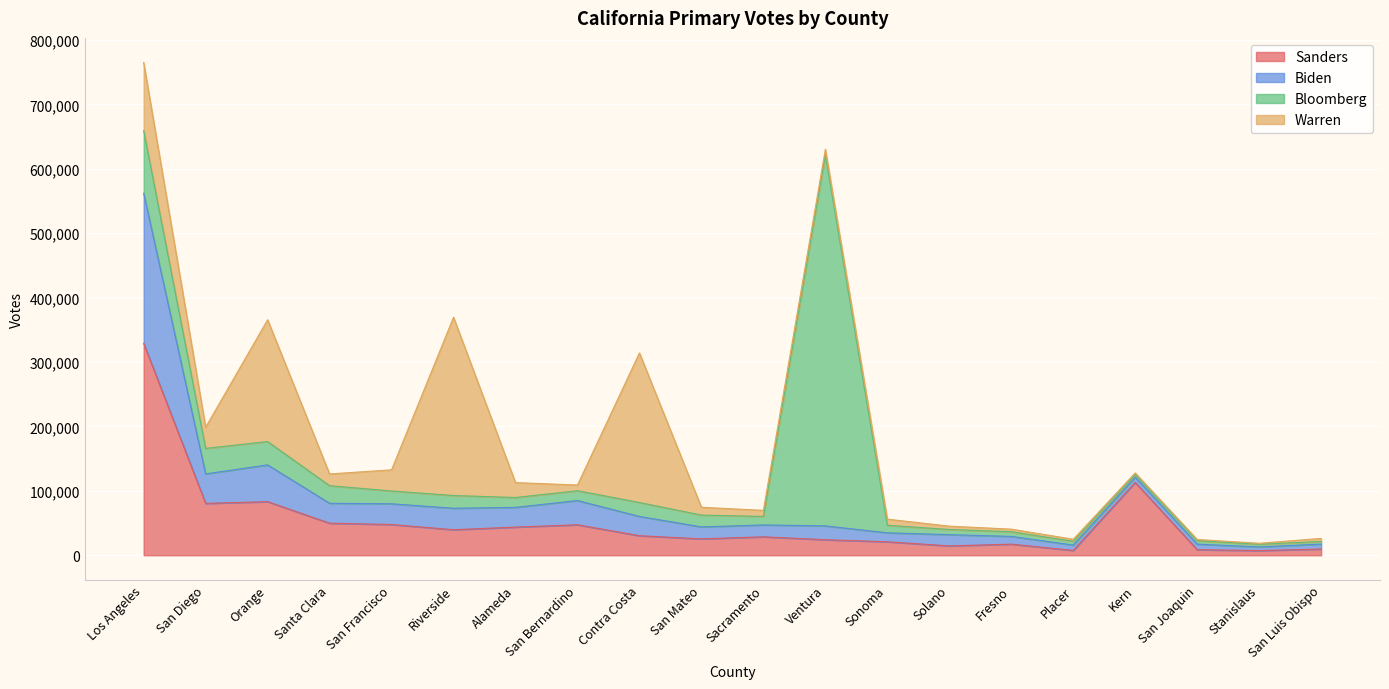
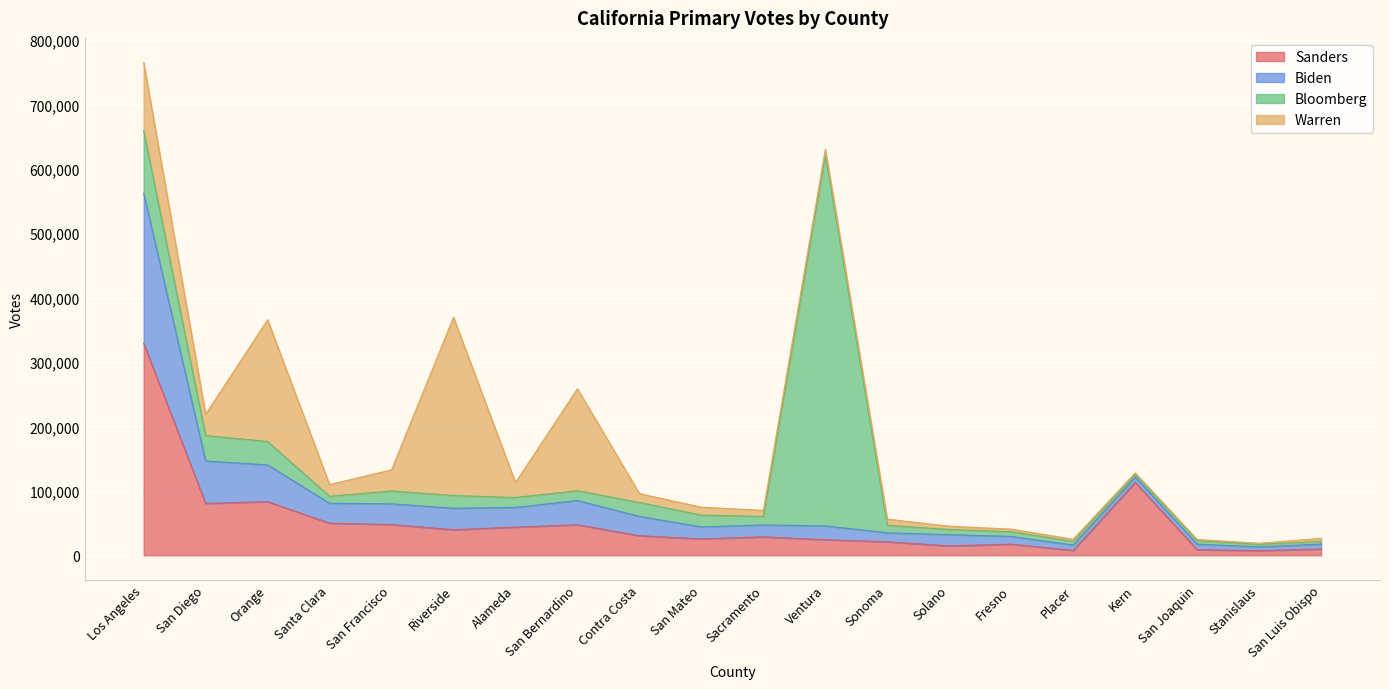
  {
    "Sanders": {
      "Los Angeles": "330,000",
      "San Diego": "80,000",
      "Orange": "80,000",
      "Santa Clara": "50,000",
      "San Francisco": "50,000",
      "Riverside": "40,000",
      "Alameda": "40,000",
      "San Bernardino": "50,000",
      "Contra Costa": "30,000",
      "San Mateo": "30,000",
      "Sacramento": "30,000",
      "Ventura": "20,000",
      "Sonoma": "20,000",
      "Solano": "10,000",
      "Fresno": "20,000",
      "Placer": "10,000",
      "Kern": "110,000",
      "San Joaquin": "10,000",
      "Stanislaus": "10,000",
      "San Luis Obispo": "10,000"
    },
    "Biden": {
      "Los Angeles": "230,000",
-     "San Diego": "50,000",
+     "San Diego": "70,000",
      "Orange": "60,000",
      "Santa Clara": "30,000",
      "San Francisco": "30,000",
      "Riverside": "30,000",
      "Alameda": "30,000",
      "San Bernardino": "40,000",
      "Contra Costa": "30,000",
      "San Mateo": "20,000",
      "Sacramento": "20,000",
      "Ventura": "20,000",
      "Sonoma": "10,000",
      "Solano": "20,000",
      "Fresno": "10,000",
      "Placer": "10,000",
      "Kern": "10,000",
      "San Joaquin": "10,000",
      "Stanislaus": "10,000",
      "San Luis Obispo": "10,000"
    },
    "Bloomberg": {
      "Los Angeles": "100,000",
      "San Diego": "40,000",
      "Orange": "40,000",
-     "Santa Clara": "30,000",
+     "Santa Clara": "10,000",
      "San Francisco": "20,000",
      "Riverside": "20,000",
      "Alameda": "20,000",
      "San Bernardino": "20,000",
      "Contra Costa": "20,000",
      "San Mateo": "20,000",
      "Sacramento": "10,000",
      "Ventura": "580,000",
      "Sonoma": "10,000",
      "Solano": "10,000",
      "San Luis Obispo": "0"
    },
    "Warren": {
      "Los Angeles": "110,000",
      "San Diego": "30,000",
      "Orange": "190,000",
      "Santa Clara": "20,000",
      "San Francisco": "30,000",
      "Riverside": "280,000",
      "Alameda": "20,000",
-     "San Bernardino": "10,000",
-     "Contra Costa": "230,000",
+     "San Bernardino": "160,000",
+     "Contra Costa": "10,000",
      "San Mateo": "10,000",
      "Sacramento": "10,000",
      "Ventura": "10,000",
      "Sonoma": "10,000",
      "Solano": "10,000",
      "San Luis Obispo": "0"
    }
  }
